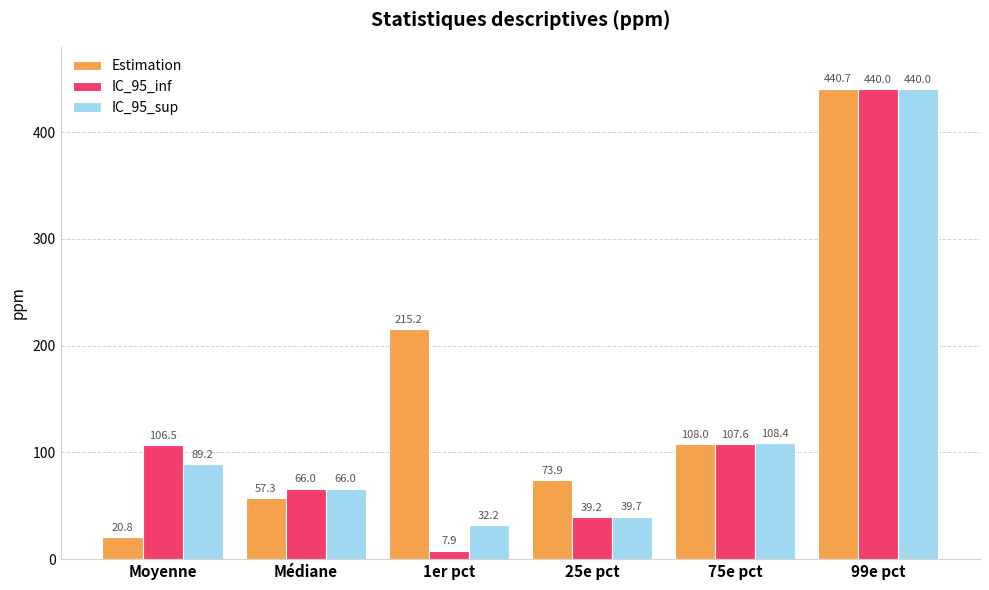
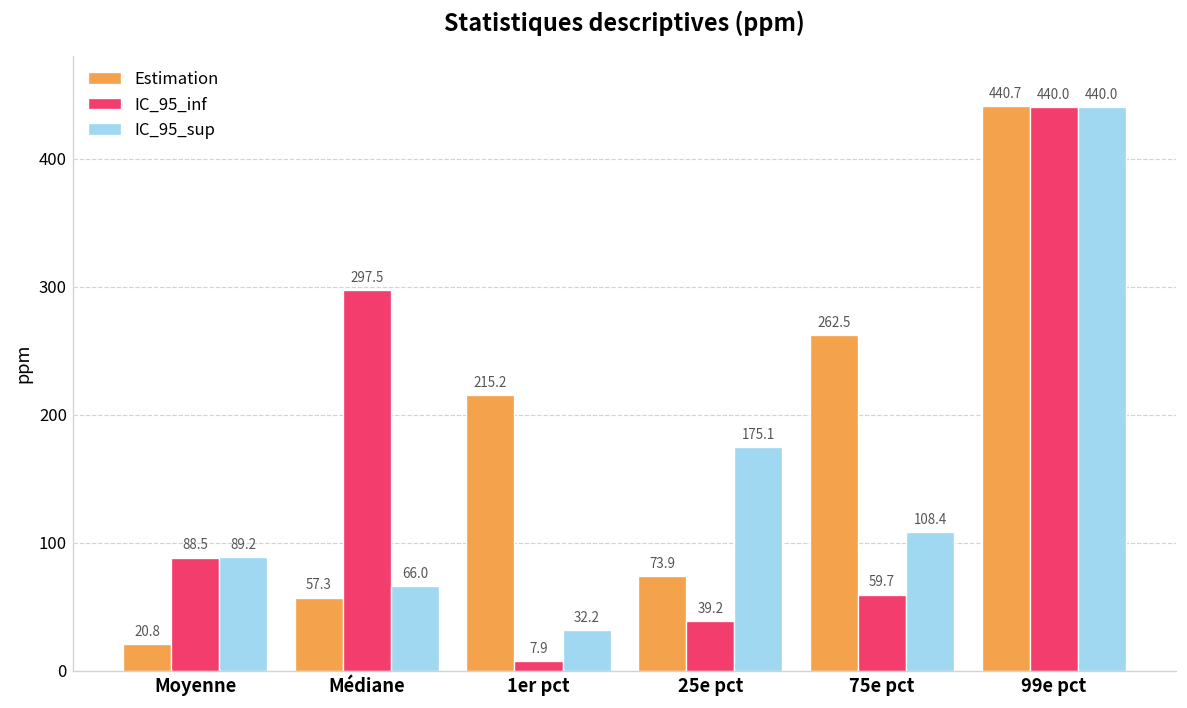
  {
    "Estimation": {
      "Moyenne": 20.8,
      "Médiane": 57.3,
      "1er pct": 215.2,
      "25e pct": 73.9,
-     "75e pct": 108.0,
+     "75e pct": 262.5,
      "99e pct": 440.7
    },
    "IC_95_inf": {
-     "Moyenne": 106.5,
-     "Médiane": 66.0,
+     "Moyenne": 88.5,
+     "Médiane": 297.5,
      "1er pct": 7.9,
      "25e pct": 39.2,
-     "75e pct": 107.6,
+     "75e pct": 59.7,
      "99e pct": 440.0
    },
    "IC_95_sup": {
      "Moyenne": 89.2,
      "Médiane": 66.0,
      "1er pct": 32.2,
-     "25e pct": 39.7,
+     "25e pct": 175.1,
      "75e pct": 108.4,
      "99e pct": 440.0
    }
  }
